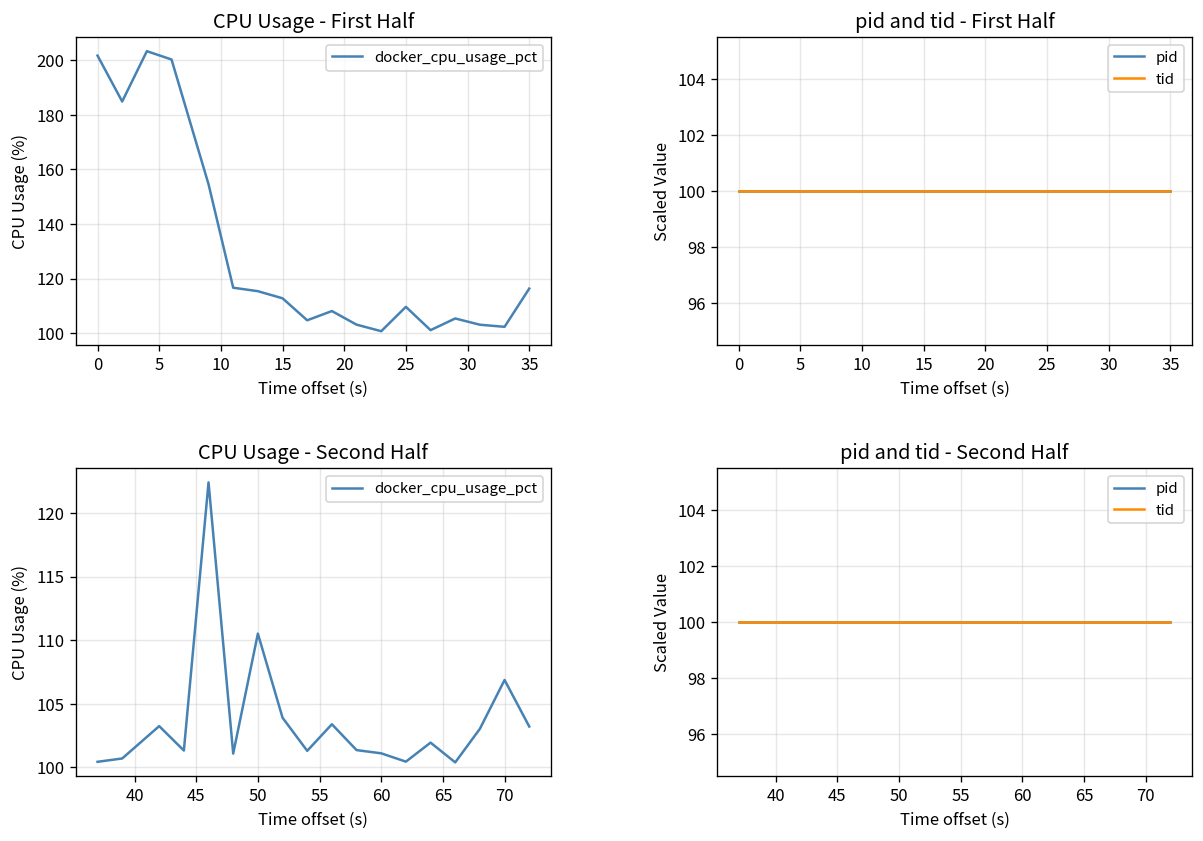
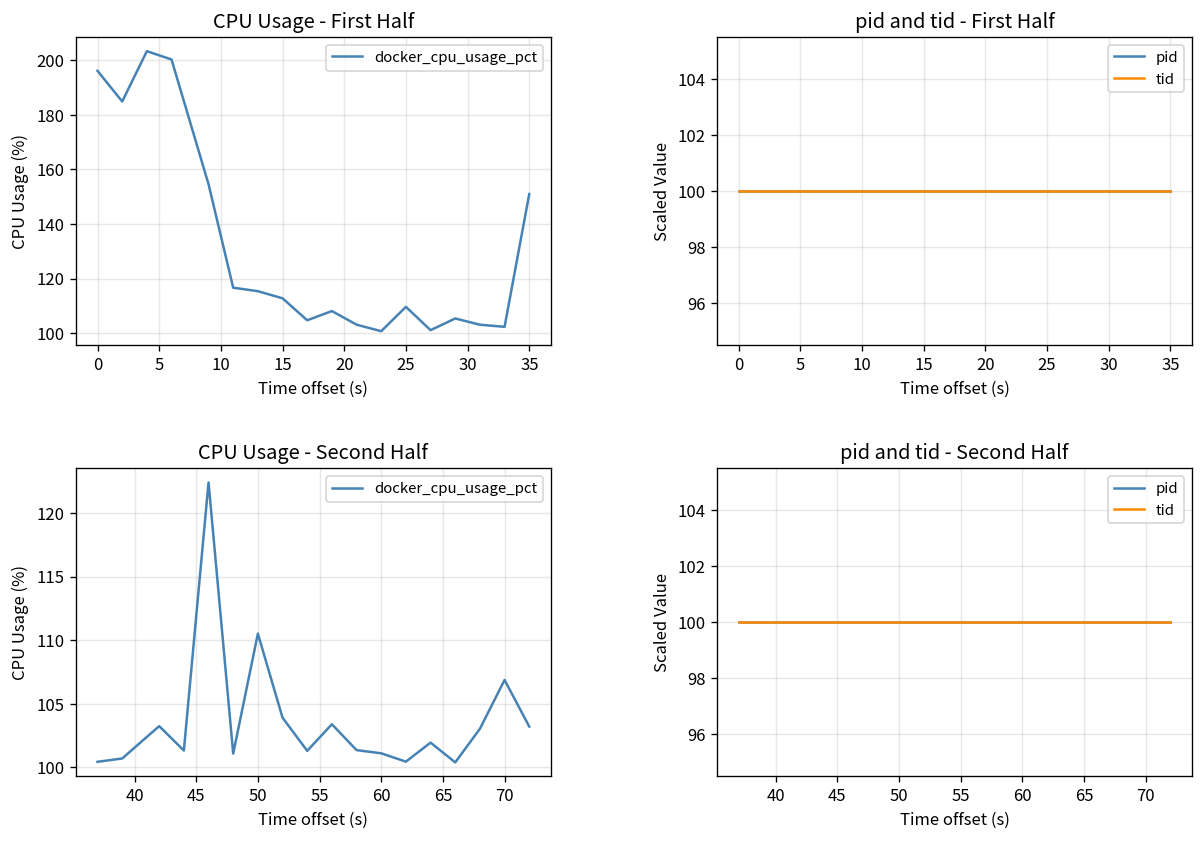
  {
    "CPU Usage - First Half": {
-     "0": 202,
+     "0": 196,
      "15": 113,
      "25": 110,
-     "35": 116
+     "35": 151
    },
    "pid and tid - First Half": {
      "0": 100.0,
      "15": 100.0,
      "25": 100.0,
      "35": 100.0
    },
    "CPU Usage - Second Half": {
      "50": 110.5,
      "60": 101.1,
      "70": 106.9
    },
    "pid and tid - Second Half": {
      "50": 100.0,
      "60": 100.0,
      "70": 100.0
    }
  }
